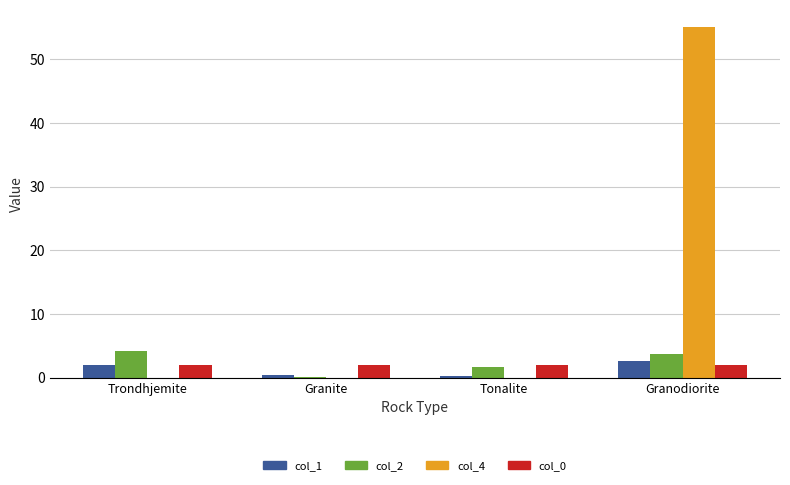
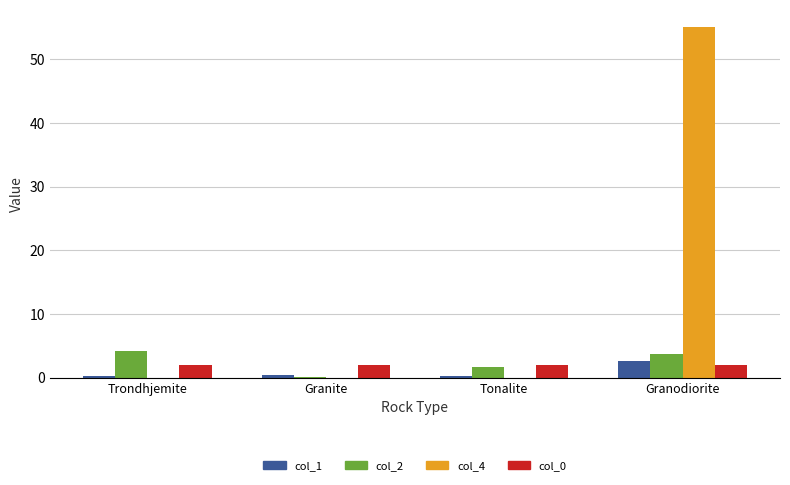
  {
    "col_1": {
-     "Trondhjemite": 2,
+     "Trondhjemite": 0,
      "Granite": 0,
      "Granodiorite": 3
    },
    "col_2": {
      "Trondhjemite": 4,
      "Tonalite": 2,
      "Granodiorite": 4
    },
    "col_4": {
      "Trondhjemite": 0,
      "Granite": 0,
      "Tonalite": 0,
      "Granodiorite": 55
    },
    "col_0": {
      "Trondhjemite": 2,
      "Granite": 2,
      "Tonalite": 2,
      "Granodiorite": 2
    }
  }
